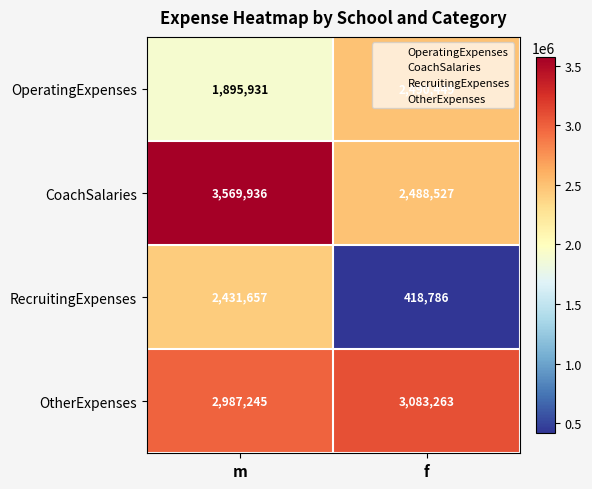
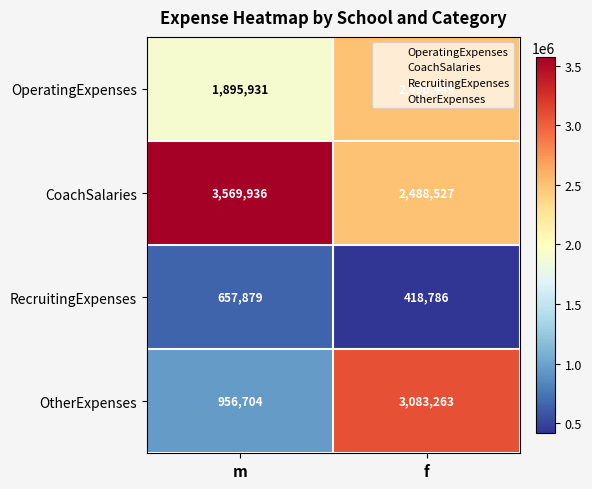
  {
    "OperatingExpenses": {
      "m": "1,895,931"
    },
    "CoachSalaries": {
      "m": "3,569,936",
      "f": "2,488,527"
    },
    "RecruitingExpenses": {
-     "m": "2,431,657",
+     "m": "657,879",
      "f": "418,786"
    },
    "OtherExpenses": {
-     "m": "2,987,245",
+     "m": "956,704",
      "f": "3,083,263"
    }
  }
